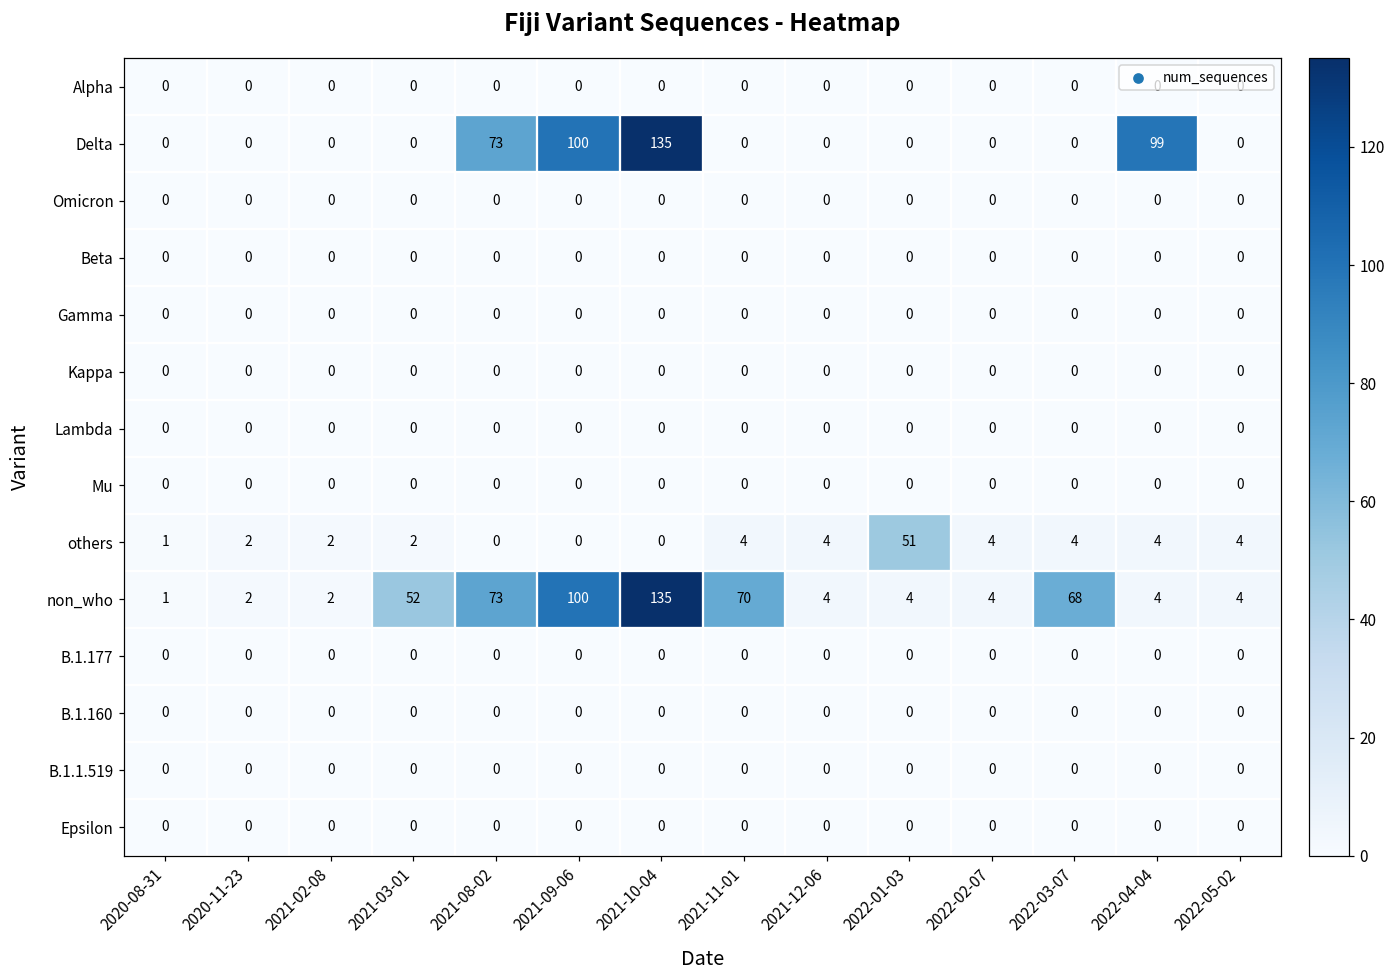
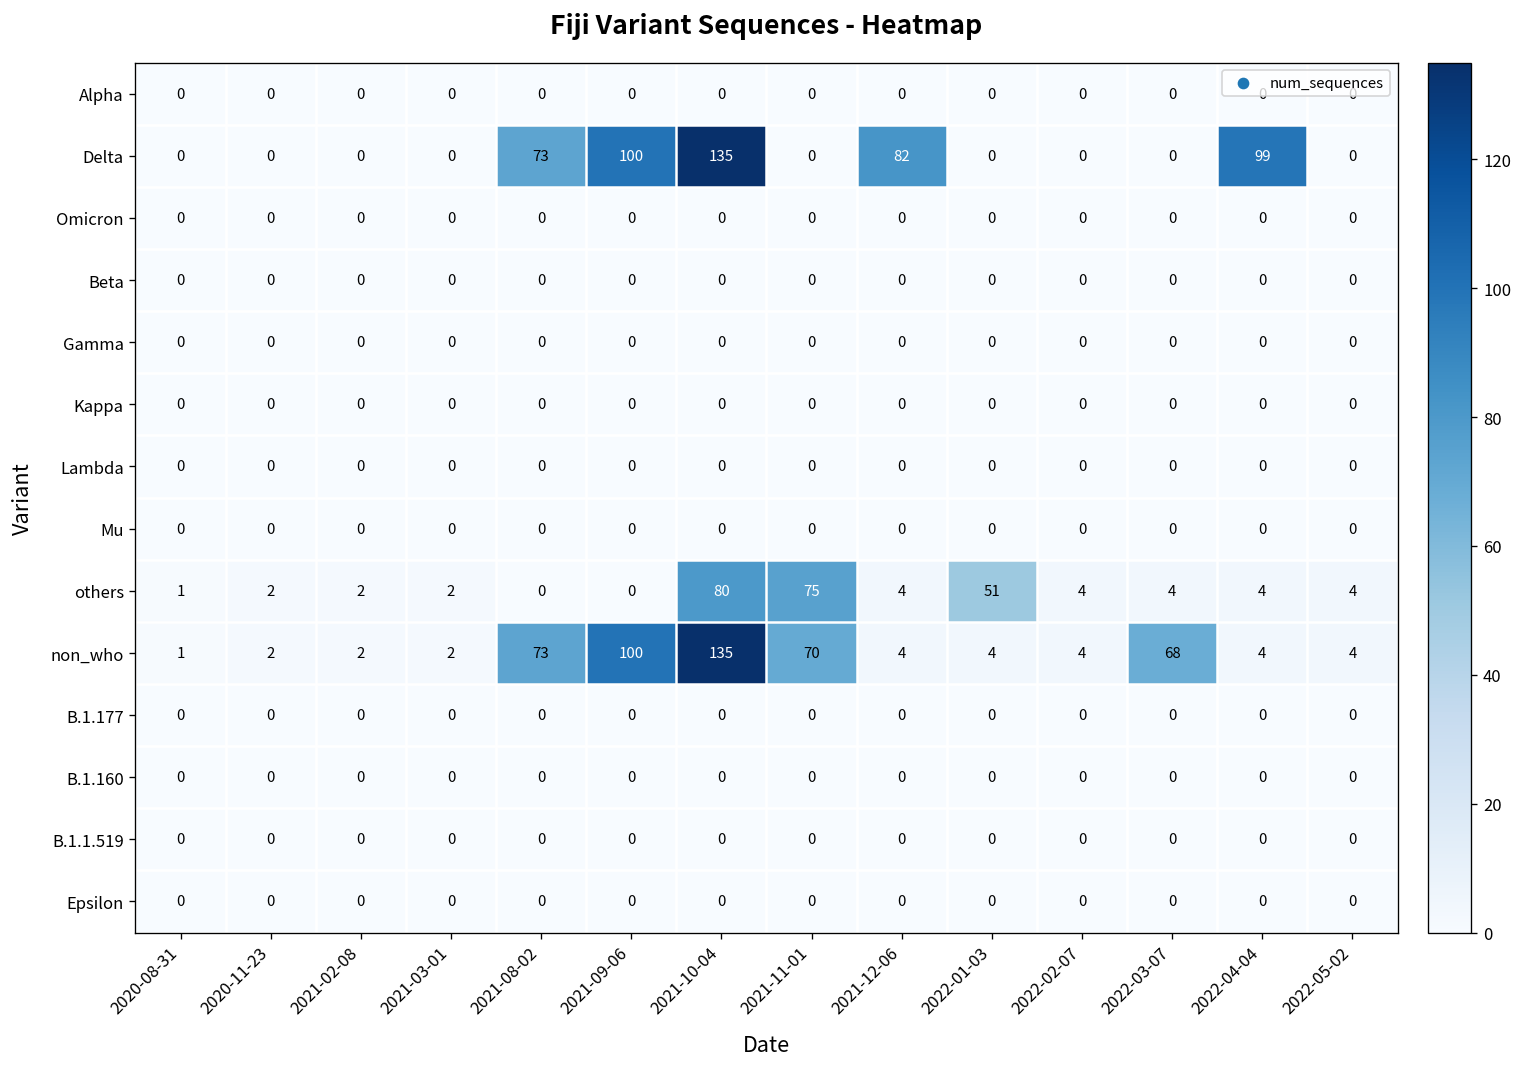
  {
    "Alpha": {
      "2020-08-31": 0,
      "2020-11-23": 0,
      "2021-02-08": 0,
      "2021-03-01": 0,
      "2021-08-02": 0,
      "2021-09-06": 0,
      "2021-10-04": 0,
      "2021-11-01": 0,
      "2021-12-06": 0,
      "2022-01-03": 0,
      "2022-02-07": 0,
      "2022-03-07": 0
    },
    "Delta": {
      "2020-08-31": 0,
      "2020-11-23": 0,
      "2021-02-08": 0,
      "2021-03-01": 0,
      "2021-08-02": 73,
      "2021-09-06": 100,
      "2021-10-04": 135,
      "2021-11-01": 0,
-     "2021-12-06": 0,
+     "2021-12-06": 82,
      "2022-01-03": 0,
      "2022-02-07": 0,
      "2022-03-07": 0,
      "2022-04-04": 99,
      "2022-05-02": 0
    },
    "Omicron": {
      "2020-08-31": 0,
      "2020-11-23": 0,
      "2021-02-08": 0,
      "2021-03-01": 0,
      "2021-08-02": 0,
      "2021-09-06": 0,
      "2021-10-04": 0,
      "2021-11-01": 0,
      "2021-12-06": 0,
      "2022-01-03": 0,
      "2022-02-07": 0,
      "2022-03-07": 0,
      "2022-04-04": 0,
      "2022-05-02": 0
    },
    "Beta": {
      "2020-08-31": 0,
      "2020-11-23": 0,
      "2021-02-08": 0,
      "2021-03-01": 0,
      "2021-08-02": 0,
      "2021-09-06": 0,
      "2021-10-04": 0,
      "2021-11-01": 0,
      "2021-12-06": 0,
      "2022-01-03": 0,
      "2022-02-07": 0,
      "2022-03-07": 0,
      "2022-04-04": 0,
      "2022-05-02": 0
    },
    "Gamma": {
      "2020-08-31": 0,
      "2020-11-23": 0,
      "2021-02-08": 0,
      "2021-03-01": 0,
      "2021-08-02": 0,
      "2021-09-06": 0,
      "2021-10-04": 0,
      "2021-11-01": 0,
      "2021-12-06": 0,
      "2022-01-03": 0,
      "2022-02-07": 0,
      "2022-03-07": 0,
      "2022-04-04": 0,
      "2022-05-02": 0
    },
    "Kappa": {
      "2020-08-31": 0,
      "2020-11-23": 0,
      "2021-02-08": 0,
      "2021-03-01": 0,
      "2021-08-02": 0,
      "2021-09-06": 0,
      "2021-10-04": 0,
      "2021-11-01": 0,
      "2021-12-06": 0,
      "2022-01-03": 0,
      "2022-02-07": 0,
      "2022-03-07": 0,
      "2022-04-04": 0,
      "2022-05-02": 0
    },
    "Lambda": {
      "2020-08-31": 0,
      "2020-11-23": 0,
      "2021-02-08": 0,
      "2021-03-01": 0,
      "2021-08-02": 0,
      "2021-09-06": 0,
      "2021-10-04": 0,
      "2021-11-01": 0,
      "2021-12-06": 0,
      "2022-01-03": 0,
      "2022-02-07": 0,
      "2022-03-07": 0,
      "2022-04-04": 0,
      "2022-05-02": 0
    },
    "Mu": {
      "2020-08-31": 0,
      "2020-11-23": 0,
      "2021-02-08": 0,
      "2021-03-01": 0,
      "2021-08-02": 0,
      "2021-09-06": 0,
      "2021-10-04": 0,
      "2021-11-01": 0,
      "2021-12-06": 0,
      "2022-01-03": 0,
      "2022-02-07": 0,
      "2022-03-07": 0,
      "2022-04-04": 0,
      "2022-05-02": 0
    },
    "others": {
      "2020-08-31": 1,
      "2020-11-23": 2,
      "2021-02-08": 2,
      "2021-03-01": 2,
      "2021-08-02": 0,
      "2021-09-06": 0,
-     "2021-10-04": 0,
-     "2021-11-01": 4,
+     "2021-10-04": 80,
+     "2021-11-01": 75,
      "2021-12-06": 4,
      "2022-01-03": 51,
      "2022-02-07": 4,
      "2022-03-07": 4,
      "2022-04-04": 4,
      "2022-05-02": 4
    },
    "non_who": {
      "2020-08-31": 1,
      "2020-11-23": 2,
      "2021-02-08": 2,
-     "2021-03-01": 52,
+     "2021-03-01": 2,
      "2021-08-02": 73,
      "2021-09-06": 100,
      "2021-10-04": 135,
      "2021-11-01": 70,
      "2021-12-06": 4,
      "2022-01-03": 4,
      "2022-02-07": 4,
      "2022-03-07": 68,
      "2022-04-04": 4,
      "2022-05-02": 4
    },
    "B.1.177": {
      "2020-08-31": 0,
      "2020-11-23": 0,
      "2021-02-08": 0,
      "2021-03-01": 0,
      "2021-08-02": 0,
      "2021-09-06": 0,
      "2021-10-04": 0,
      "2021-11-01": 0,
      "2021-12-06": 0,
      "2022-01-03": 0,
      "2022-02-07": 0,
      "2022-03-07": 0,
      "2022-04-04": 0,
      "2022-05-02": 0
    },
    "B.1.160": {
      "2020-08-31": 0,
      "2020-11-23": 0,
      "2021-02-08": 0,
      "2021-03-01": 0,
      "2021-08-02": 0,
      "2021-09-06": 0,
      "2021-10-04": 0,
      "2021-11-01": 0,
      "2021-12-06": 0,
      "2022-01-03": 0,
      "2022-02-07": 0,
      "2022-03-07": 0,
      "2022-04-04": 0,
      "2022-05-02": 0
    },
    "B.1.1.519": {
      "2020-08-31": 0,
      "2020-11-23": 0,
      "2021-02-08": 0,
      "2021-03-01": 0,
      "2021-08-02": 0,
      "2021-09-06": 0,
      "2021-10-04": 0,
      "2021-11-01": 0,
      "2021-12-06": 0,
      "2022-01-03": 0,
      "2022-02-07": 0,
      "2022-03-07": 0,
      "2022-04-04": 0,
      "2022-05-02": 0
    },
    "Epsilon": {
      "2020-08-31": 0,
      "2020-11-23": 0,
      "2021-02-08": 0,
      "2021-03-01": 0,
      "2021-08-02": 0,
      "2021-09-06": 0,
      "2021-10-04": 0,
      "2021-11-01": 0,
      "2021-12-06": 0,
      "2022-01-03": 0,
      "2022-02-07": 0,
      "2022-03-07": 0,
      "2022-04-04": 0,
      "2022-05-02": 0
    }
  }
